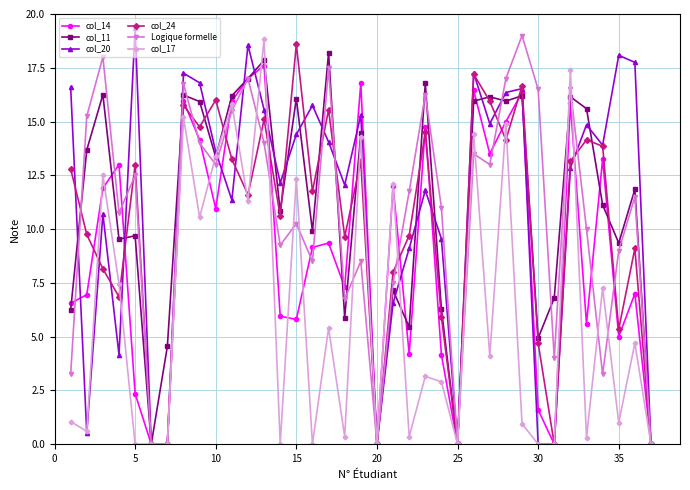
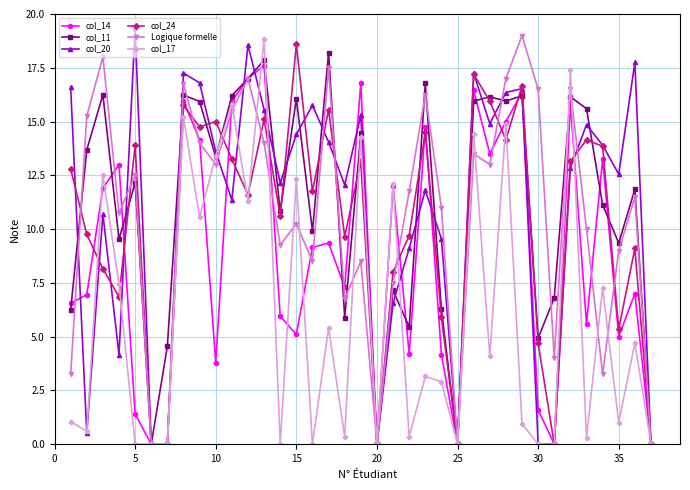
  {
    "col_14": {
-     "5": 2.4,
-     "10": 11.0,
-     "15": 5.8,
+     "5": 1.4,
+     "10": 3.8,
+     "15": 5.1,
      "30": 1.6,
      "35": 5.0
    },
    "col_11": {
-     "5": 9.7,
+     "5": 12.2,
      "15": 16.1,
      "30": 4.9,
      "35": 9.4
    },
    "col_20": {
      "10": 13.6,
      "15": 14.4,
-     "35": 18.1
+     "35": 12.6
    },
    "col_24": {
-     "5": 13.0,
-     "10": 16,
+     "5": 13.9,
+     "10": 15,
      "15": 18.6,
      "30": 4.7,
      "35": 5.4
    }
  }
